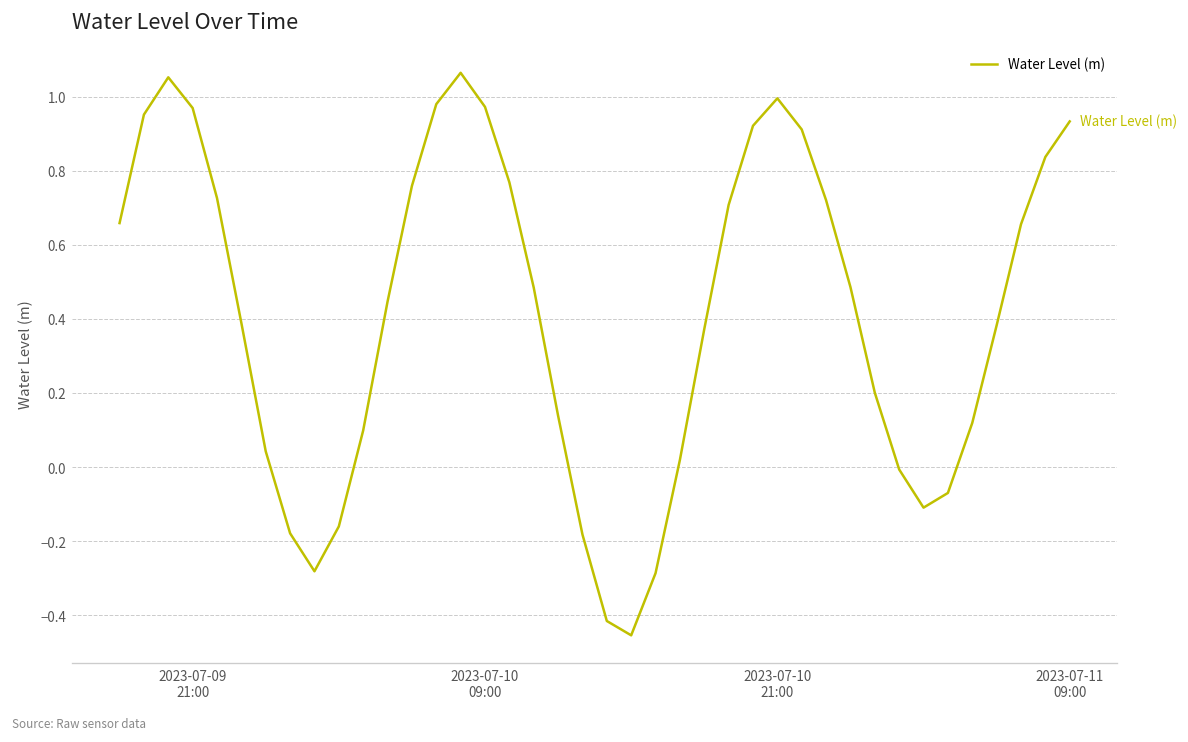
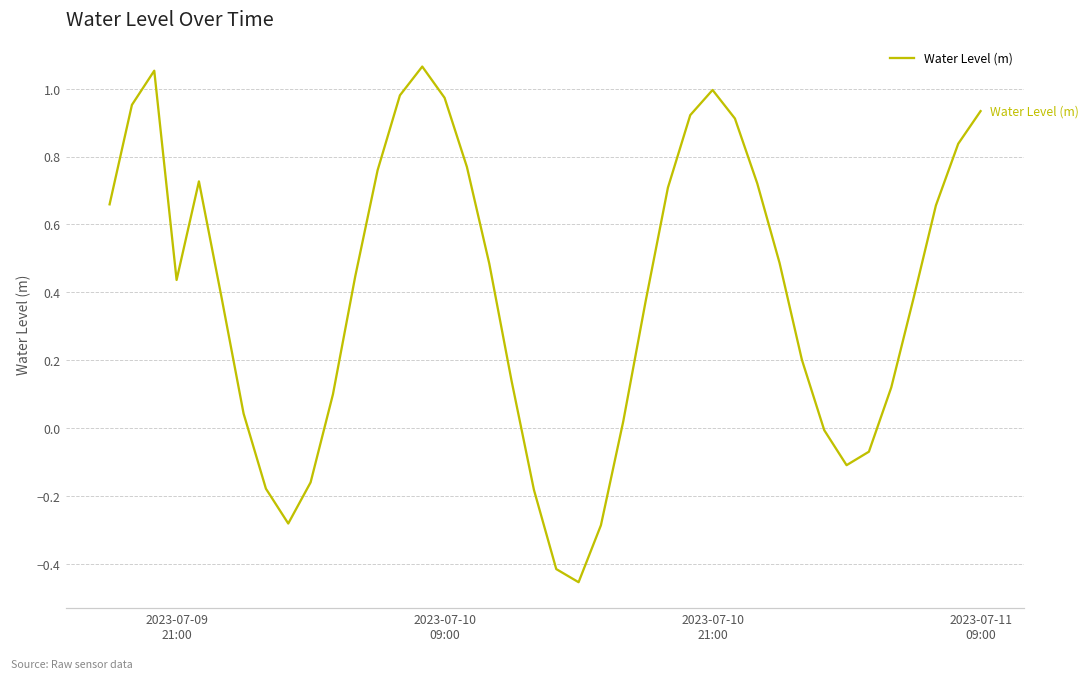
  {
-   "2023-07-09 21:00": 0.97,
+   "2023-07-09 21:00": 0.44,
    "2023-07-10 09:00": 0.97,
    "2023-07-10 21:00": 1.00,
    "2023-07-11 09:00": 0.93
  }
